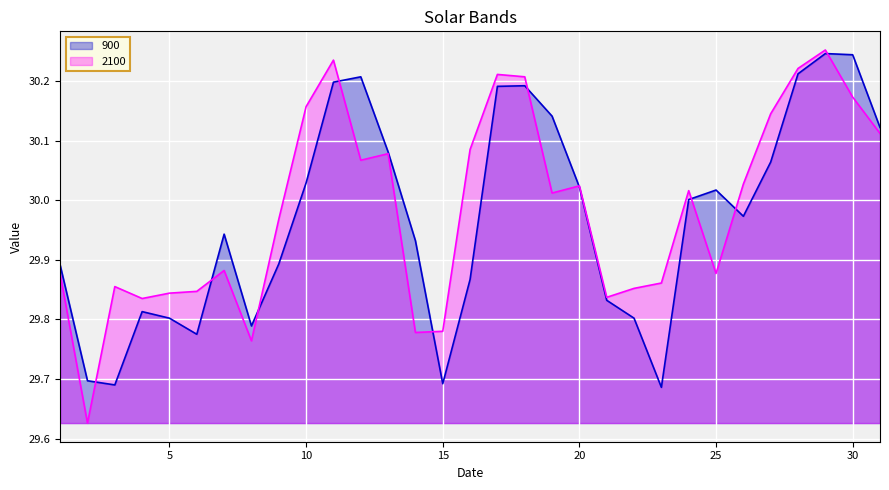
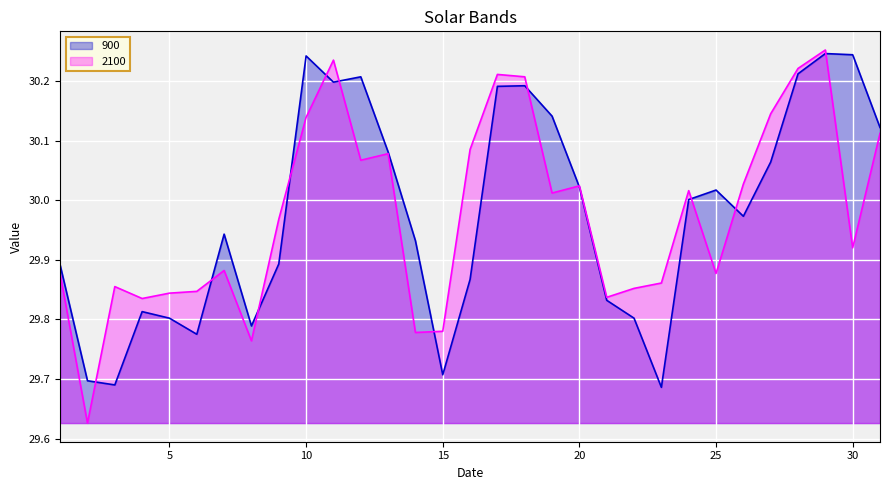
  {
    "900": {
      "5": 29.80,
-     "10": 30.03,
-     "15": 29.69,
+     "10": 30.24,
+     "15": 29.71,
      "25": 30.02,
      "30": 30.24
    },
    "2100": {
      "5": 29.84,
-     "10": 30.16,
+     "10": 30.14,
      "15": 29.78,
      "25": 29.88,
-     "30": 30.17
+     "30": 29.92
    }
  }
